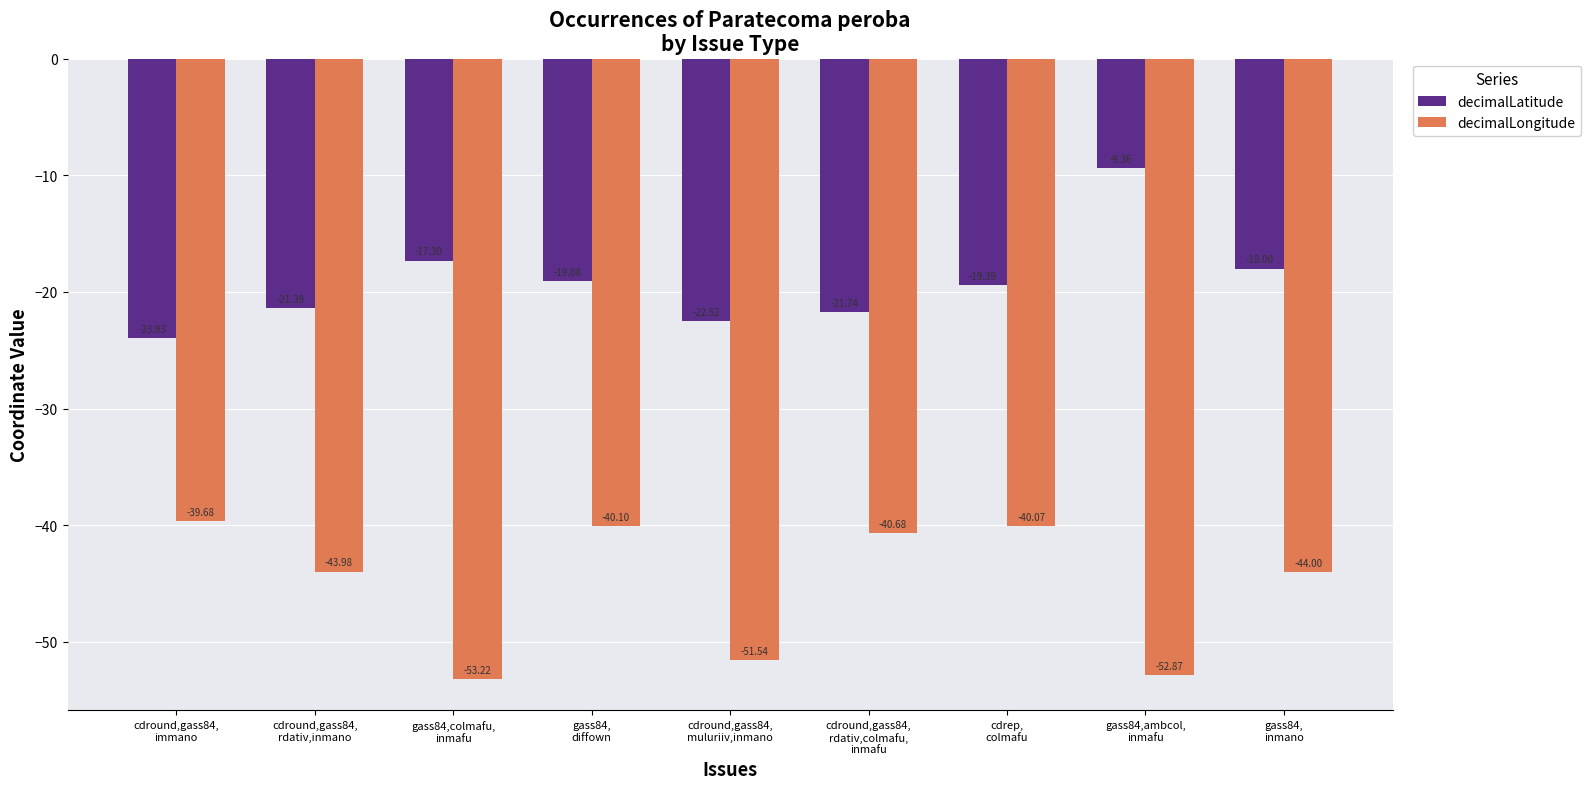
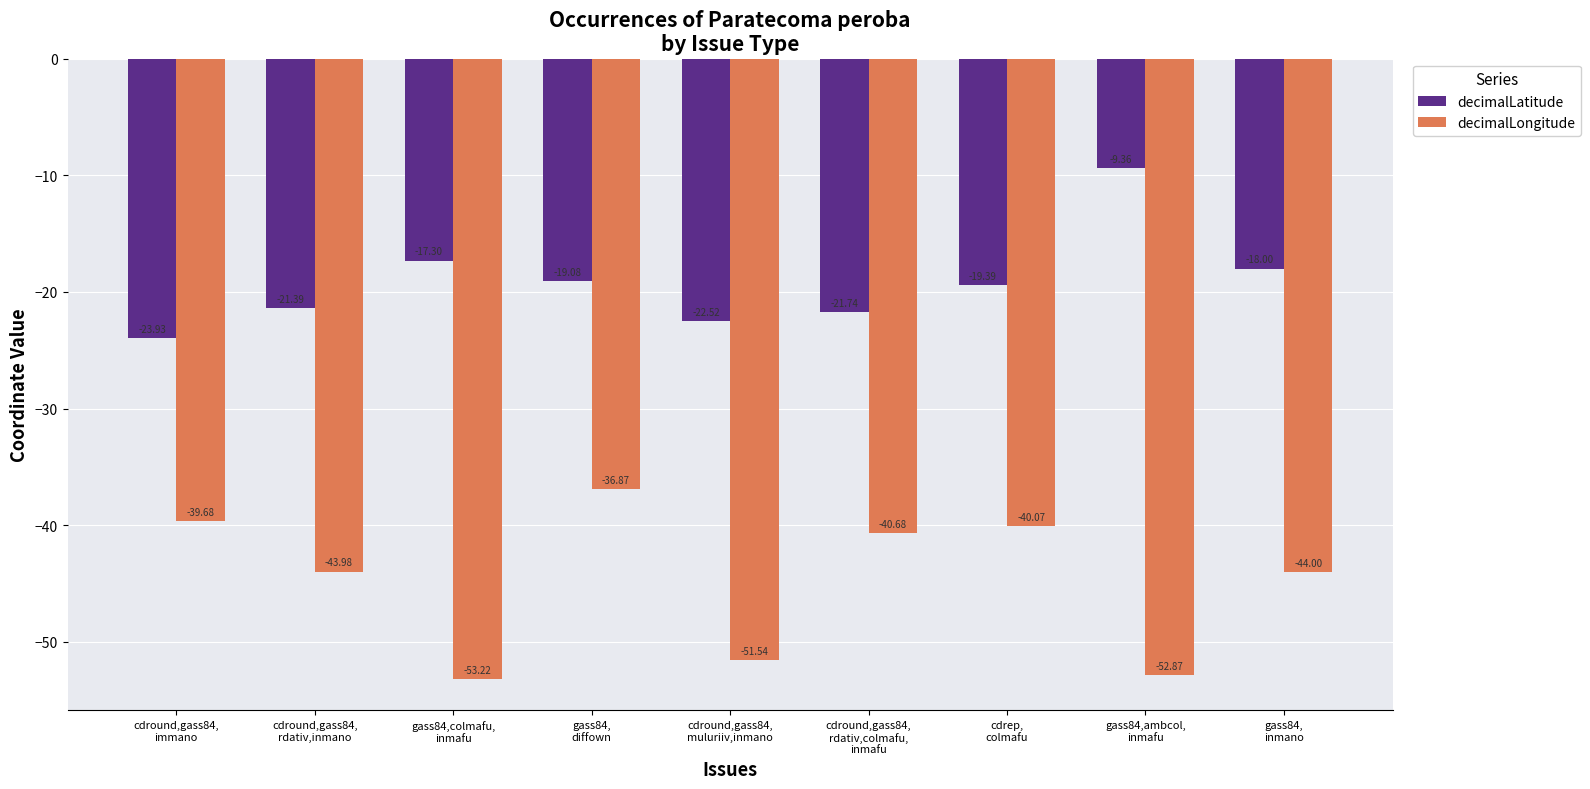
  {
    "decimalLatitude": {
      "cdround,gass84, immano": -23.93,
      "cdround,gass84, rdativ,inmano": -21.39,
      "gass84,colmafu, inmafu": -17.30,
      "gass84, diffown": -19.08,
      "cdround,gass84, muluriiv,inmano": -22.52,
      "cdround,gass84, rdativ,colmafu, inmafu": -21.74,
      "cdrep, colmafu": -19.39,
      "gass84,ambcol, inmafu": -9.36,
      "gass84, inmano": -18.00
    },
    "decimalLongitude": {
      "cdround,gass84, immano": -39.68,
      "cdround,gass84, rdativ,inmano": -43.98,
      "gass84,colmafu, inmafu": -53.22,
-     "gass84, diffown": -40.10,
+     "gass84, diffown": -36.87,
      "cdround,gass84, muluriiv,inmano": -51.54,
      "cdround,gass84, rdativ,colmafu, inmafu": -40.68,
      "cdrep, colmafu": -40.07,
      "gass84,ambcol, inmafu": -52.87,
      "gass84, inmano": -44.00
    }
  }
